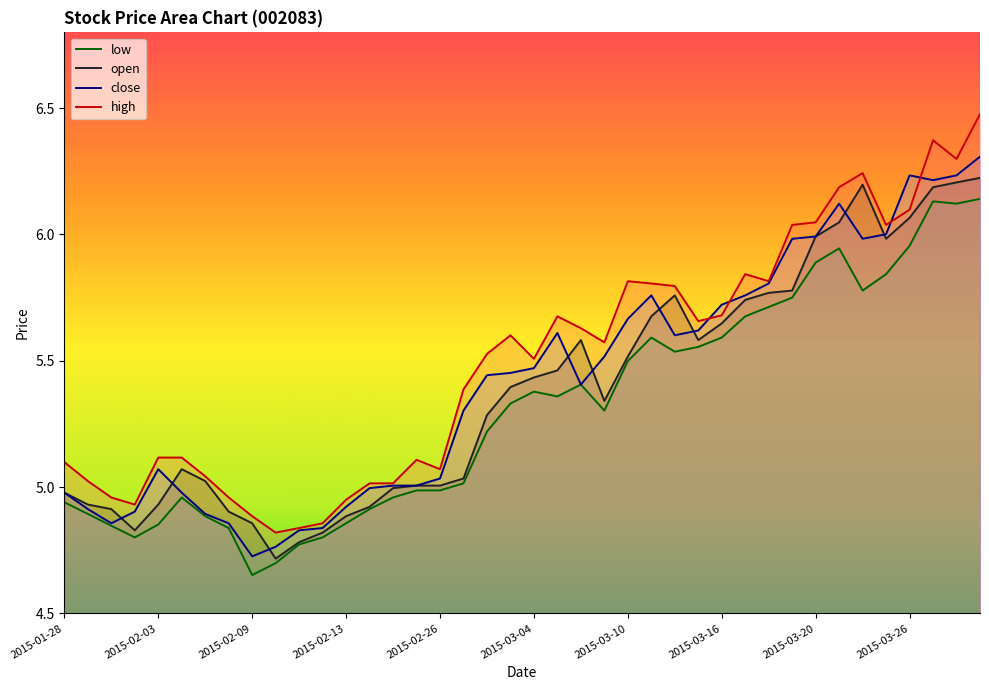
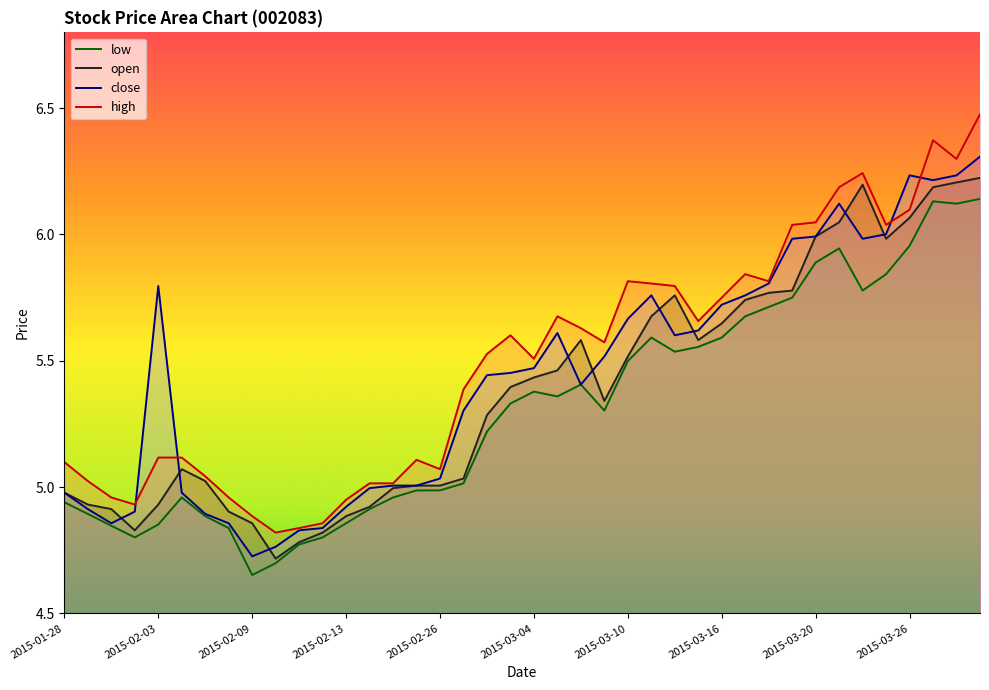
  {
    "low": {
      "2015-01-28": 4.94,
      "2015-02-03": 4.85,
      "2015-02-09": 4.65,
      "2015-02-13": 4.86,
      "2015-02-26": 4.99,
      "2015-03-04": 5.38,
      "2015-03-10": 5.50,
      "2015-03-16": 5.59,
      "2015-03-20": 5.89,
      "2015-03-26": 5.96
    },
    "open": {
      "2015-02-03": 4.93,
      "2015-02-09": 4.86,
      "2015-02-13": 4.89,
      "2015-02-26": 5.01,
      "2015-03-04": 5.43,
      "2015-03-10": 5.52,
      "2015-03-16": 5.65,
      "2015-03-26": 6.07
    },
    "close": {
-     "2015-02-03": 5.07,
+     "2015-02-03": 5.80,
      "2015-02-09": 4.73,
      "2015-02-13": 4.92,
      "2015-02-26": 5.03,
      "2015-03-04": 5.47,
      "2015-03-10": 5.67,
      "2015-03-16": 5.72,
      "2015-03-26": 6.23
    },
    "high": {
      "2015-01-28": 5.10,
      "2015-02-03": 5.12,
      "2015-02-09": 4.89,
      "2015-02-13": 4.95,
      "2015-02-26": 5.07,
      "2015-03-04": 5.51,
      "2015-03-10": 5.82,
-     "2015-03-16": 5.68,
+     "2015-03-16": 5.75,
      "2015-03-20": 6.05,
      "2015-03-26": 6.10
    }
  }
